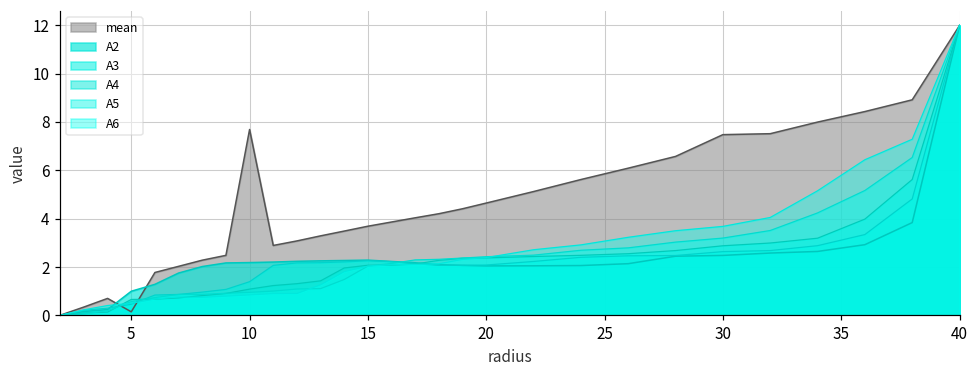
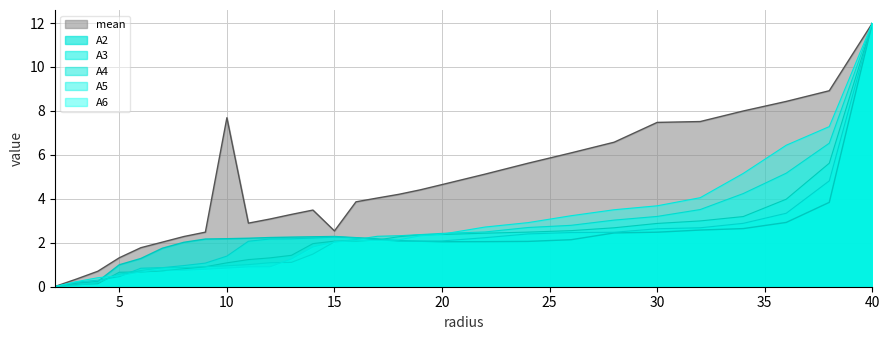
  {
    "mean": {
-     "5": 0.1,
+     "5": 1.3,
      "10": 7.7,
-     "15": 3.7,
+     "15": 2.5,
      "20": 4.6,
      "30": 7.5
    }
  }
